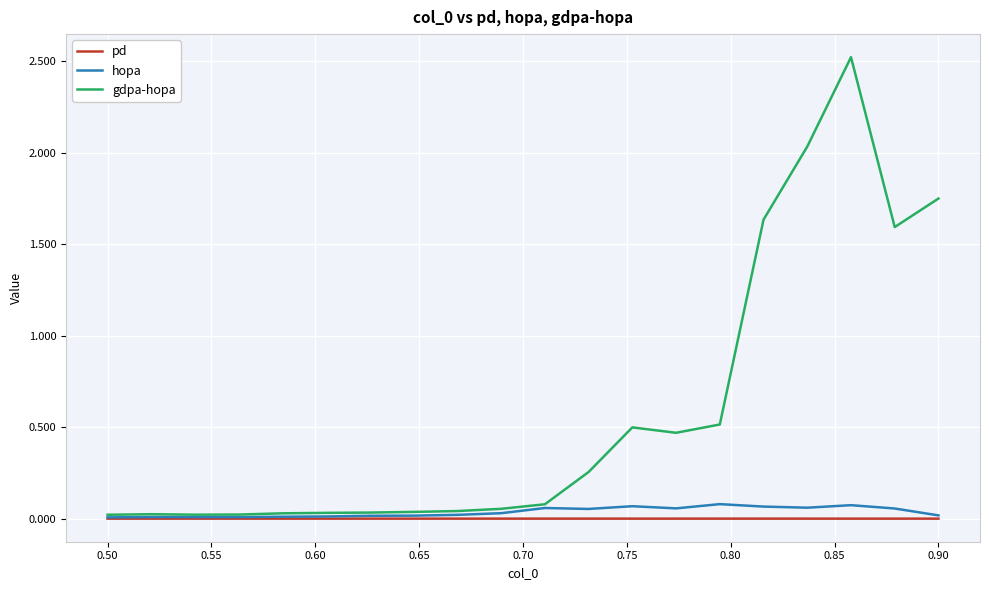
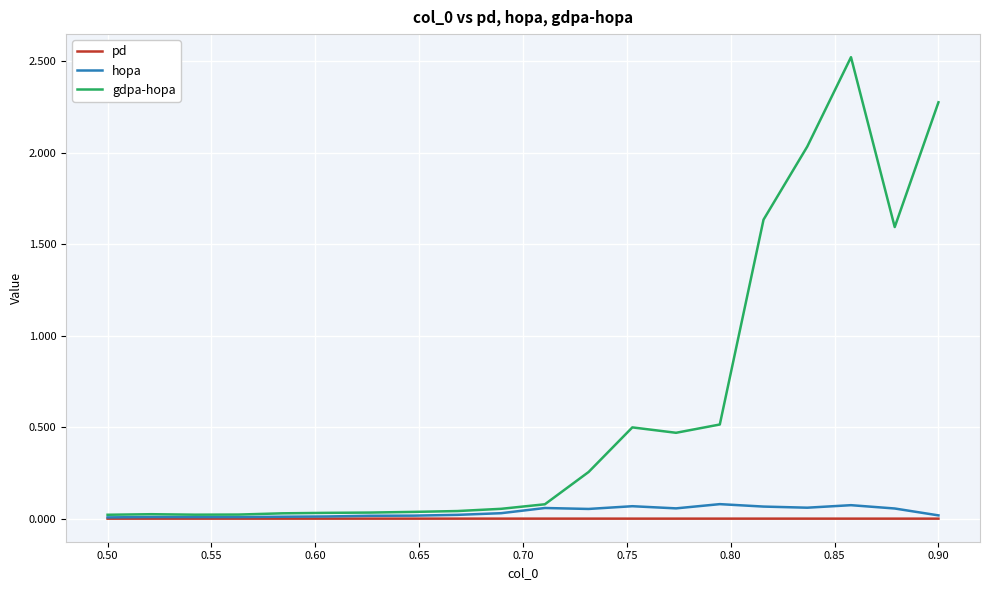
  {
    "pd": {
      "0.90": 0.00
    },
    "hopa": {
      "0.90": 0.02
    },
    "gdpa-hopa": {
      "0.50": 0.02,
-     "0.90": 1.75
+     "0.90": 2.28
    }
  }
